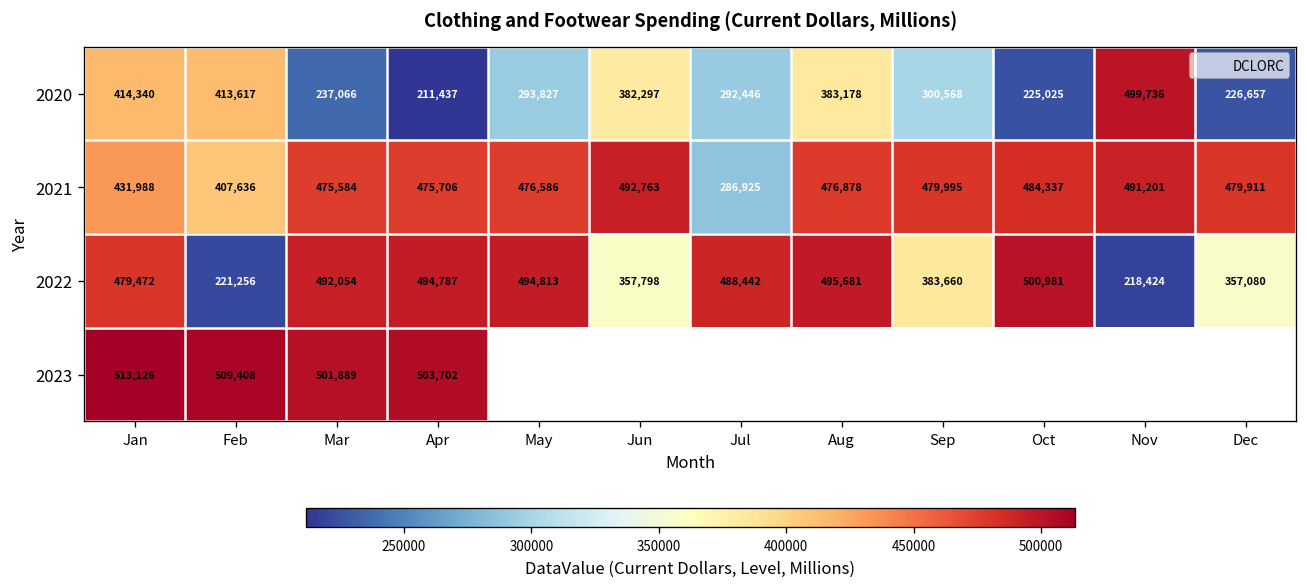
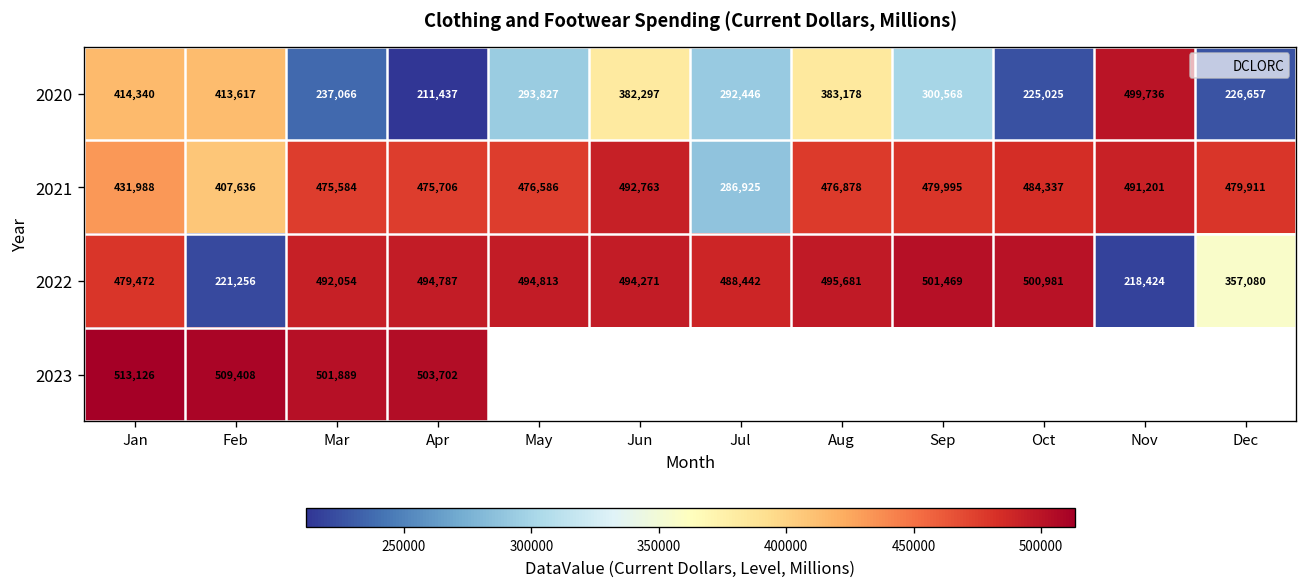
  {
    "2020": {
      "Jan": "414,340",
      "Feb": "413,617",
      "Mar": "237,066",
      "Apr": "211,437",
      "May": "293,827",
      "Jun": "382,297",
      "Jul": "292,446",
      "Aug": "383,178",
      "Sep": "300,568",
      "Oct": "225,025",
      "Nov": "499,736",
      "Dec": "226,657"
    },
    "2021": {
      "Jan": "431,988",
      "Feb": "407,636",
      "Mar": "475,584",
      "Apr": "475,706",
      "May": "476,586",
      "Jun": "492,763",
      "Jul": "286,925",
      "Aug": "476,878",
      "Sep": "479,995",
      "Oct": "484,337",
      "Nov": "491,201",
      "Dec": "479,911"
    },
    "2022": {
      "Jan": "479,472",
      "Feb": "221,256",
      "Mar": "492,054",
      "Apr": "494,787",
      "May": "494,813",
-     "Jun": "357,798",
+     "Jun": "494,271",
      "Jul": "488,442",
      "Aug": "495,681",
-     "Sep": "383,660",
+     "Sep": "501,469",
      "Oct": "500,981",
      "Nov": "218,424",
      "Dec": "357,080"
    },
    "2023": {
      "Jan": "513,126",
      "Feb": "509,408",
      "Mar": "501,889",
      "Apr": "503,702"
    }
  }
